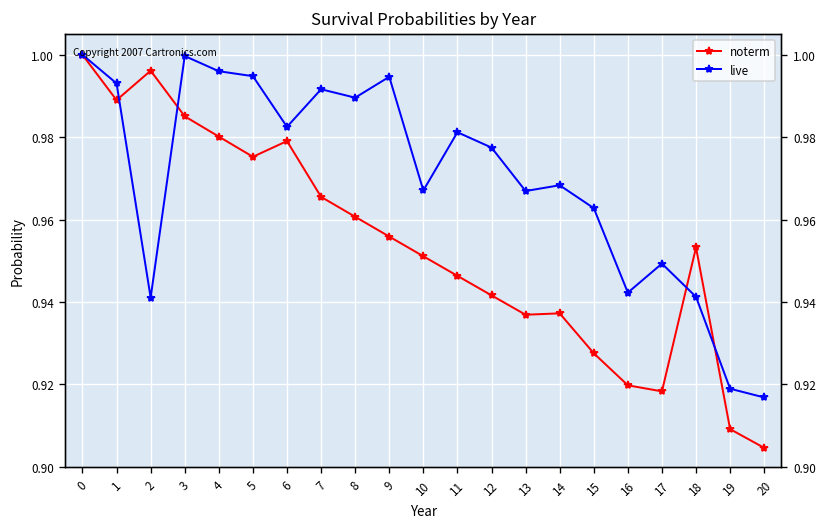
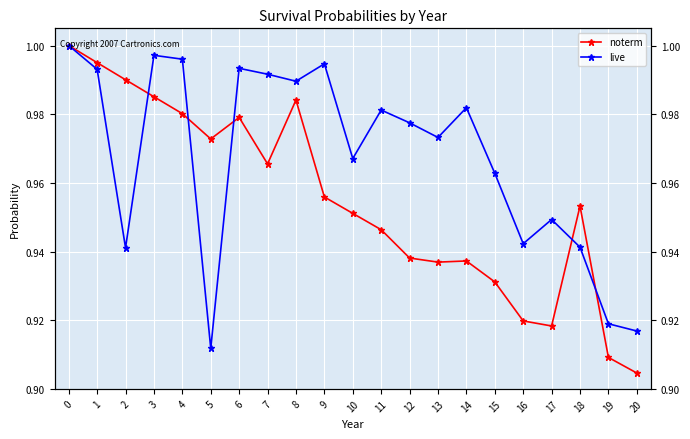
  {
    "noterm": {
-     "1": 0.989,
-     "2": 0.996,
+     "1": 0.995,
+     "2": 0.990,
      "3": 0.985,
      "4": 0.980,
-     "5": 0.975,
+     "5": 0.973,
      "6": 0.979,
      "7": 0.966,
-     "8": 0.961,
+     "8": 0.984,
      "9": 0.956,
      "10": 0.951,
      "11": 0.946,
-     "12": 0.942,
+     "12": 0.938,
      "13": 0.937,
      "14": 0.937,
-     "15": 0.928,
+     "15": 0.931,
      "16": 0.920,
      "17": 0.918,
      "18": 0.953,
      "19": 0.909,
      "20": 0.905
    },
    "live": {
      "1": 0.993,
      "2": 0.941,
-     "3": 1.000,
+     "3": 0.997,
      "4": 0.996,
-     "5": 0.995,
-     "6": 0.983,
+     "5": 0.912,
+     "6": 0.993,
      "7": 0.992,
      "8": 0.990,
      "9": 0.995,
      "10": 0.967,
      "11": 0.981,
      "12": 0.977,
-     "13": 0.967,
-     "14": 0.968,
+     "13": 0.973,
+     "14": 0.982,
      "15": 0.963,
      "16": 0.942,
      "17": 0.949,
      "18": 0.941,
      "19": 0.919,
      "20": 0.917
    }
  }
